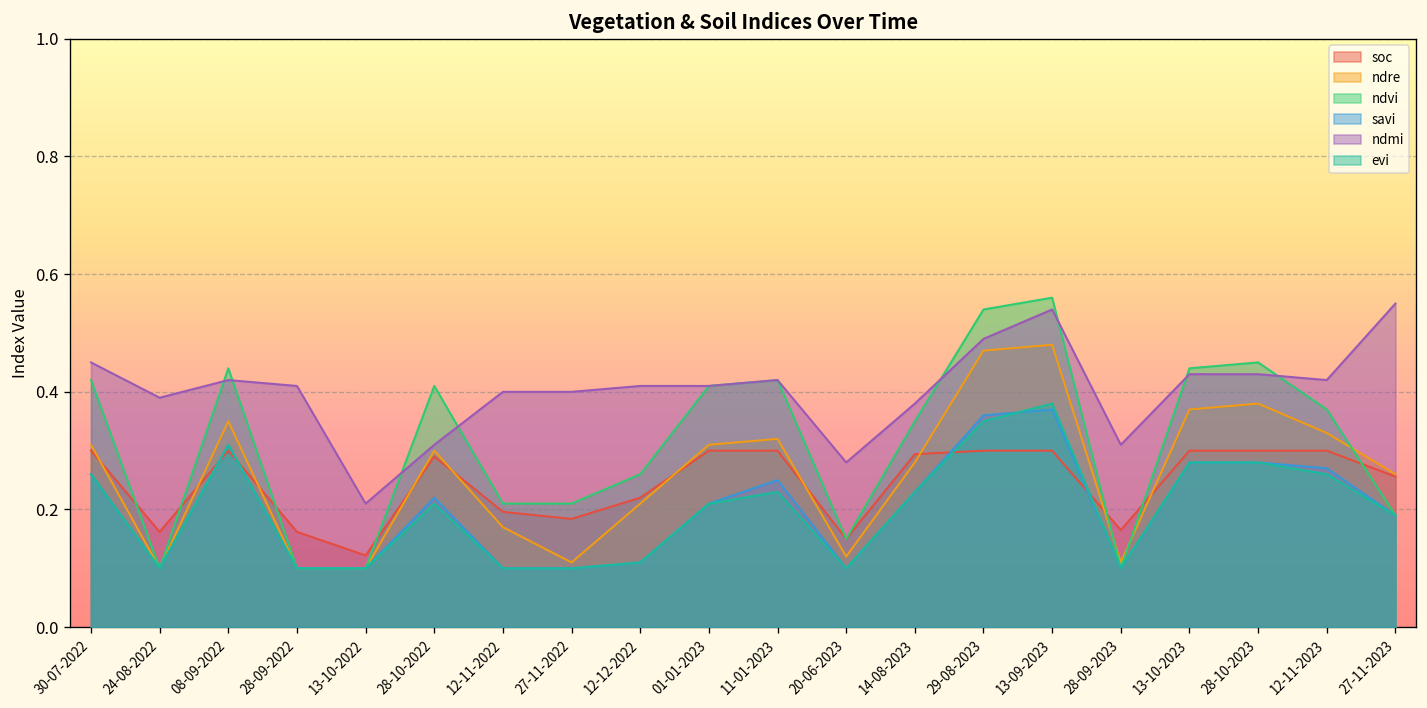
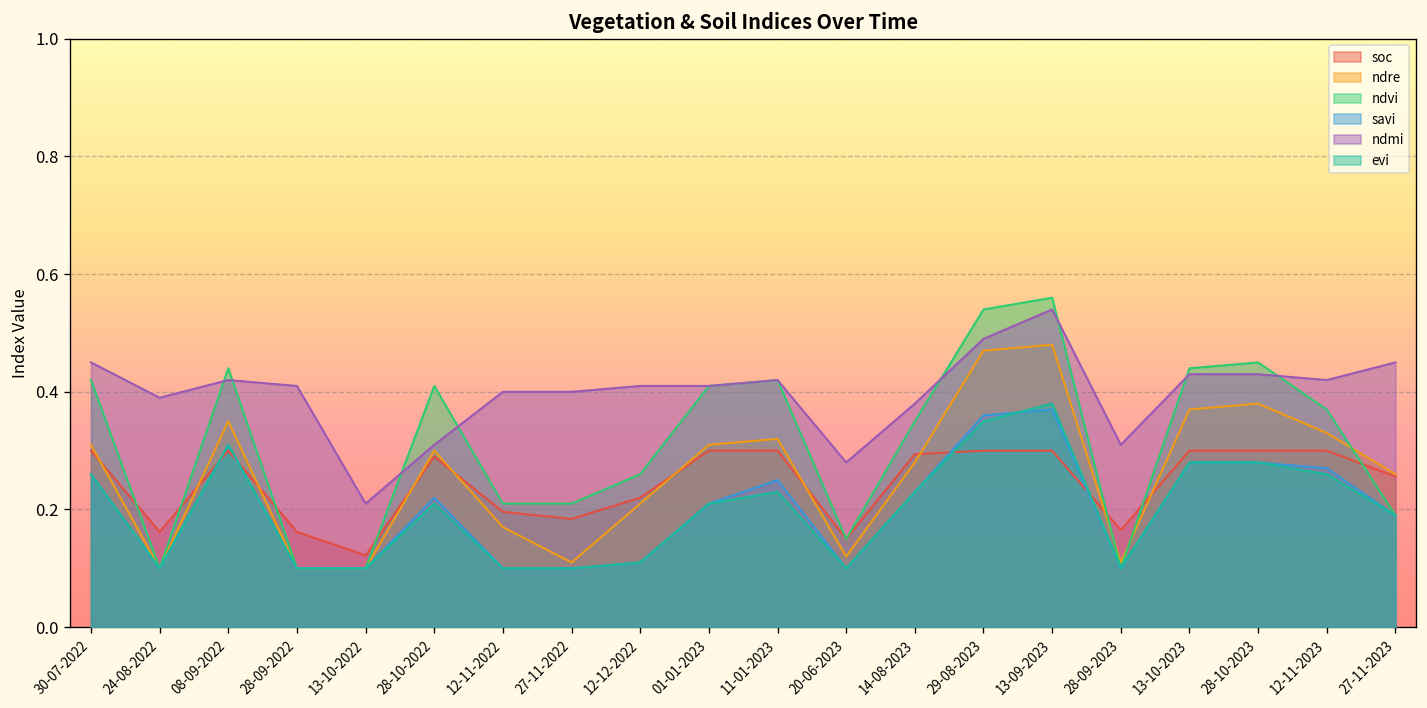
  {
    "soc": {
      "30-07-2022": 0.30,
      "24-08-2022": 0.16,
      "08-09-2022": 0.30,
      "28-09-2022": 0.16,
      "13-10-2022": 0.12,
      "28-10-2022": 0.29,
      "12-11-2022": 0.20,
      "27-11-2022": 0.18,
      "12-12-2022": 0.22,
      "01-01-2023": 0.30,
      "11-01-2023": 0.30,
      "14-08-2023": 0.29,
      "29-08-2023": 0.30,
      "13-09-2023": 0.30,
      "28-09-2023": 0.17,
      "13-10-2023": 0.30,
      "28-10-2023": 0.30,
      "12-11-2023": 0.30
    },
    "ndre": {
      "30-07-2022": 0.31,
      "08-09-2022": 0.35,
      "28-10-2022": 0.30,
      "12-11-2022": 0.17,
      "27-11-2022": 0.11,
      "12-12-2022": 0.21,
      "01-01-2023": 0.31,
      "11-01-2023": 0.32,
      "20-06-2023": 0.12,
      "14-08-2023": 0.28,
      "29-08-2023": 0.47,
      "13-09-2023": 0.48,
      "28-09-2023": 0.11,
      "13-10-2023": 0.37,
      "28-10-2023": 0.38,
      "12-11-2023": 0.33
    },
    "ndmi": {
      "30-07-2022": 0.45,
      "24-08-2022": 0.39,
      "08-09-2022": 0.42,
      "28-09-2022": 0.41,
      "13-10-2022": 0.21,
      "28-10-2022": 0.31,
      "12-11-2022": 0.40,
      "27-11-2022": 0.40,
      "12-12-2022": 0.41,
      "20-06-2023": 0.28,
      "14-08-2023": 0.38,
      "29-08-2023": 0.49,
      "13-09-2023": 0.54,
      "28-09-2023": 0.31,
      "13-10-2023": 0.43,
      "28-10-2023": 0.43,
      "12-11-2023": 0.42,
-     "27-11-2023": 0.55
+     "27-11-2023": 0.45
    }
  }
